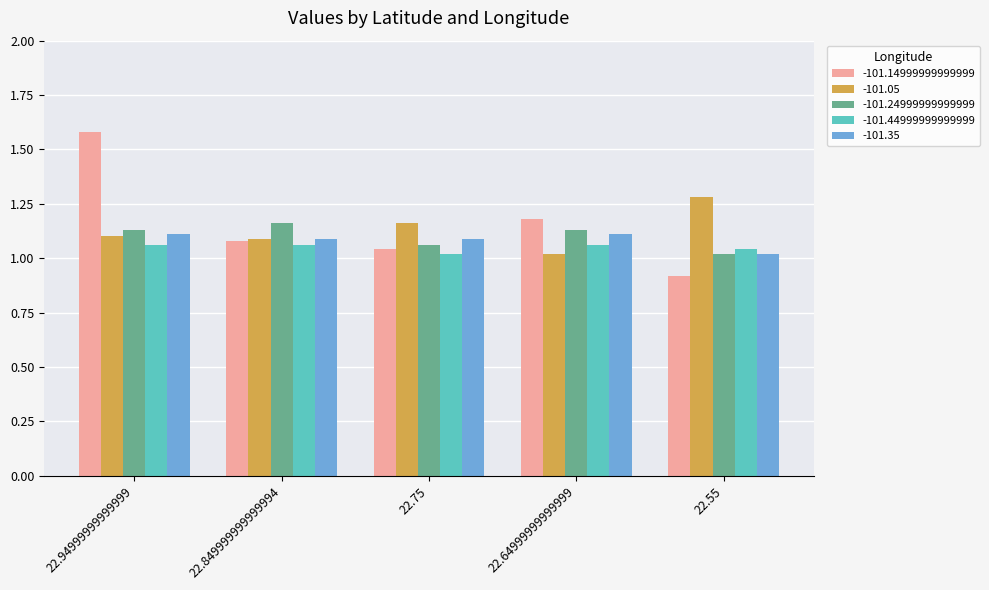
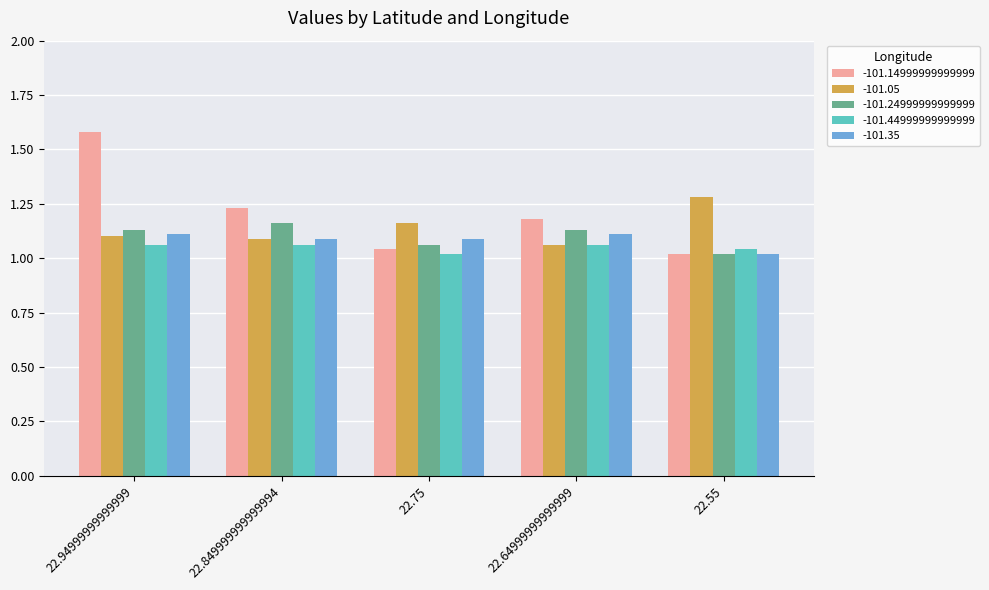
  {
    "-101.14999999999999": {
      "22.94999999999999": 1.58,
-     "22.849999999999994": 1.08,
+     "22.849999999999994": 1.23,
      "22.75": 1.04,
      "22.64999999999999": 1.18,
-     "22.55": 0.92
+     "22.55": 1.02
    },
    "-101.05": {
      "22.94999999999999": 1.10,
      "22.849999999999994": 1.09,
      "22.75": 1.16,
-     "22.64999999999999": 1.02,
+     "22.64999999999999": 1.06,
      "22.55": 1.28
    }
  }
